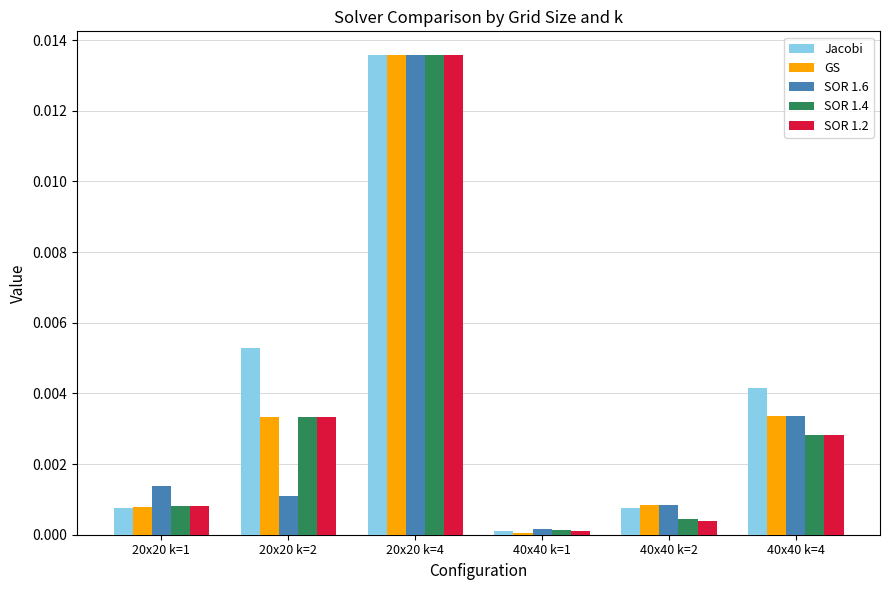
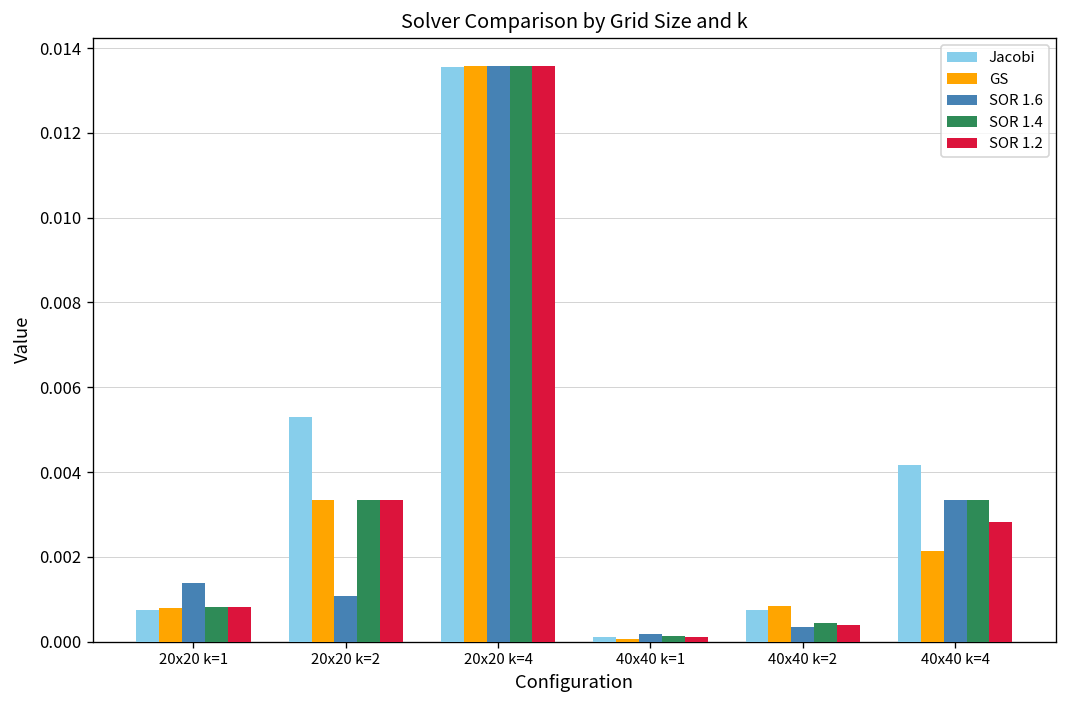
  {
    "Jacobi": {
      "20x20 k=1": 0.0008,
      "20x20 k=2": 0.0053,
      "20x20 k=4": 0.0136,
      "40x40 k=1": 0.0001,
      "40x40 k=2": 0.0008,
      "40x40 k=4": 0.0042
    },
    "GS": {
      "20x20 k=1": 0.0008,
      "20x20 k=2": 0.0033,
      "20x20 k=4": 0.0136,
      "40x40 k=2": 0.0008,
-     "40x40 k=4": 0.0033
+     "40x40 k=4": 0.0021
    },
    "SOR 1.6": {
      "20x20 k=1": 0.0014,
      "20x20 k=2": 0.0011,
      "20x20 k=4": 0.0136,
      "40x40 k=1": 0.0002,
-     "40x40 k=2": 0.0008,
+     "40x40 k=2": 0.0003,
      "40x40 k=4": 0.0033
    },
    "SOR 1.4": {
      "20x20 k=1": 0.0008,
      "20x20 k=2": 0.0033,
      "20x20 k=4": 0.0136,
      "40x40 k=1": 0.0001,
      "40x40 k=2": 0.0005,
-     "40x40 k=4": 0.0028
+     "40x40 k=4": 0.0033
    },
    "SOR 1.2": {
      "20x20 k=1": 0.0008,
      "20x20 k=2": 0.0033,
      "20x20 k=4": 0.0136,
      "40x40 k=1": 0.0001,
      "40x40 k=2": 0.0004,
      "40x40 k=4": 0.0028
    }
  }
